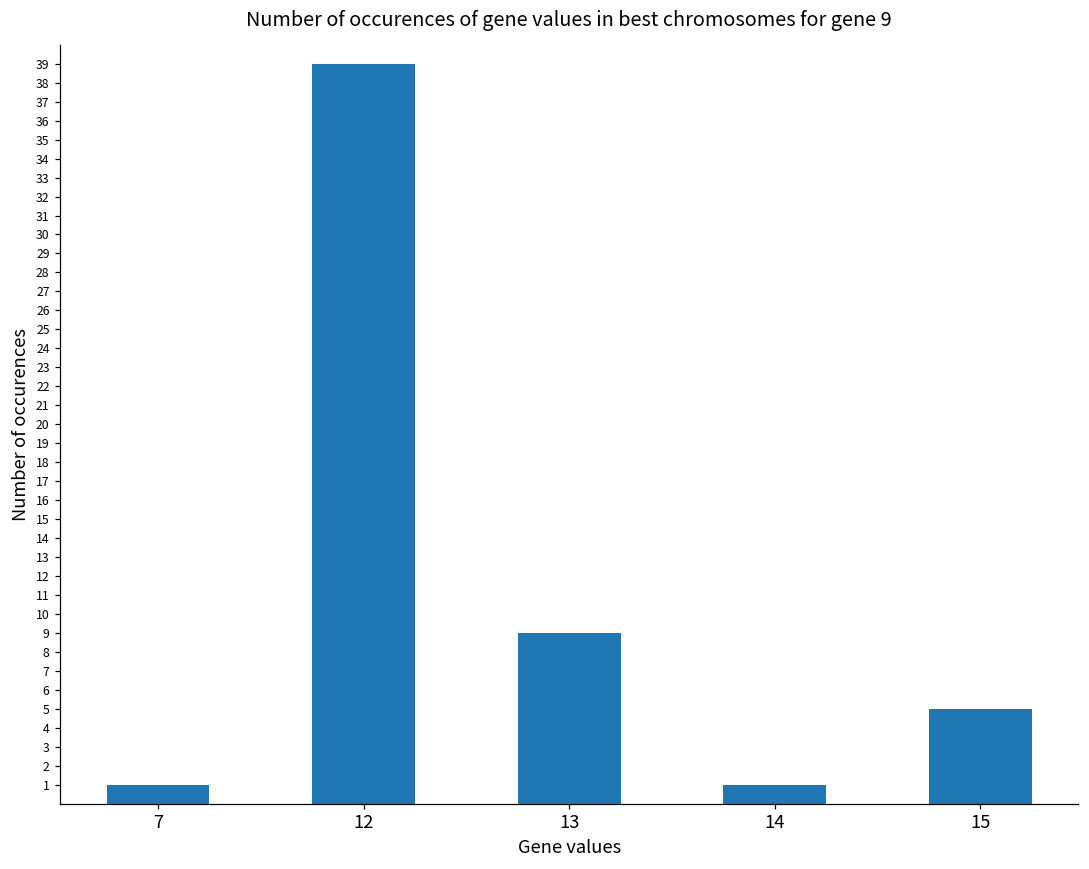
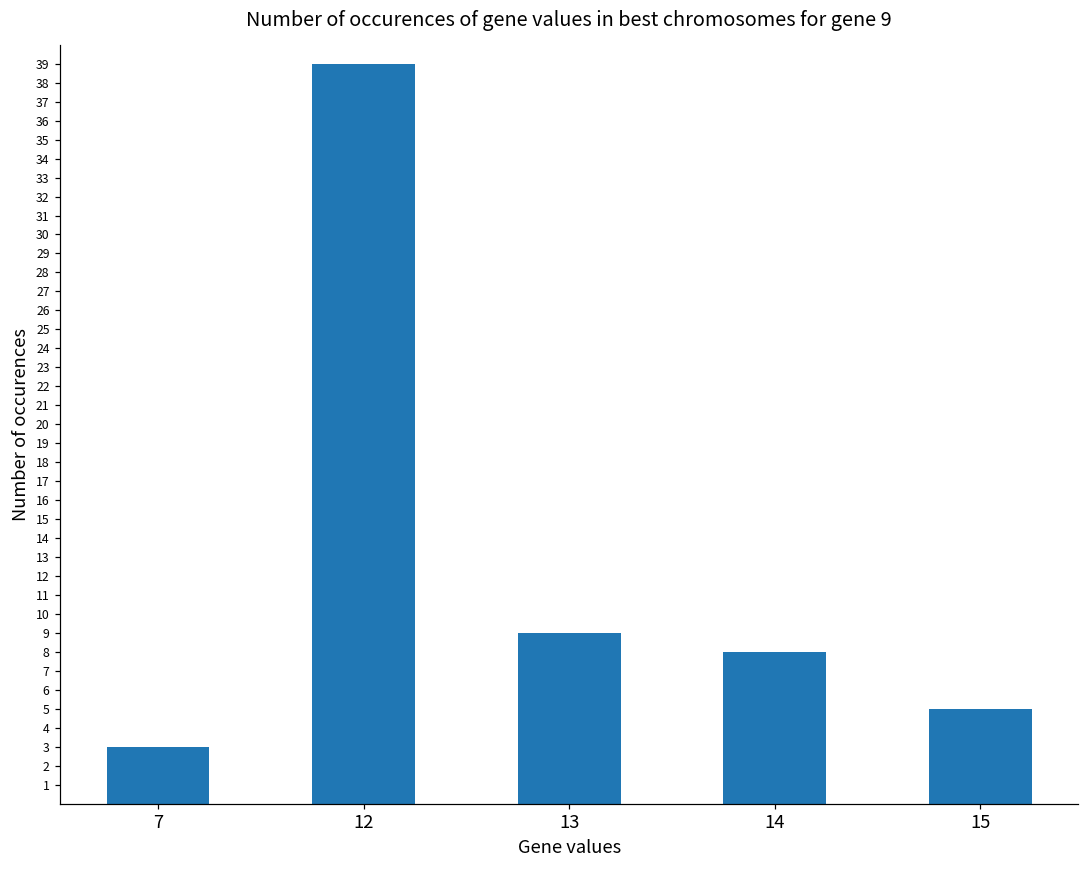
  {
-   "7": 1,
+   "7": 3,
    "12": 39,
    "13": 9,
-   "14": 1,
+   "14": 8,
    "15": 5
  }
